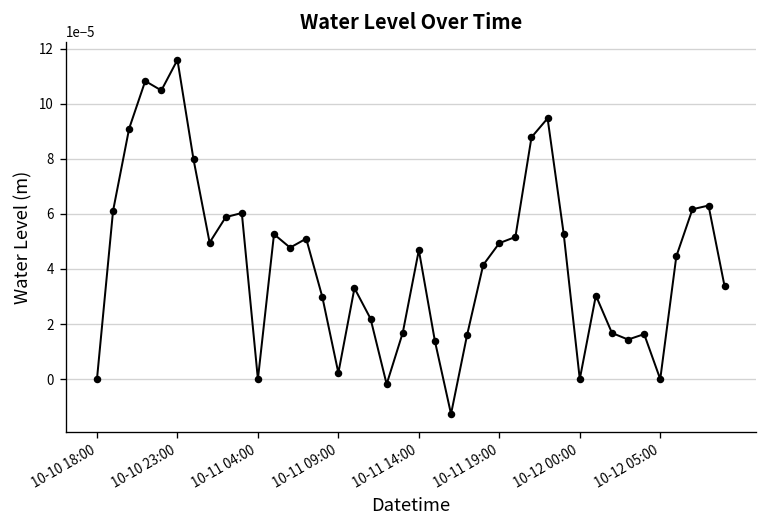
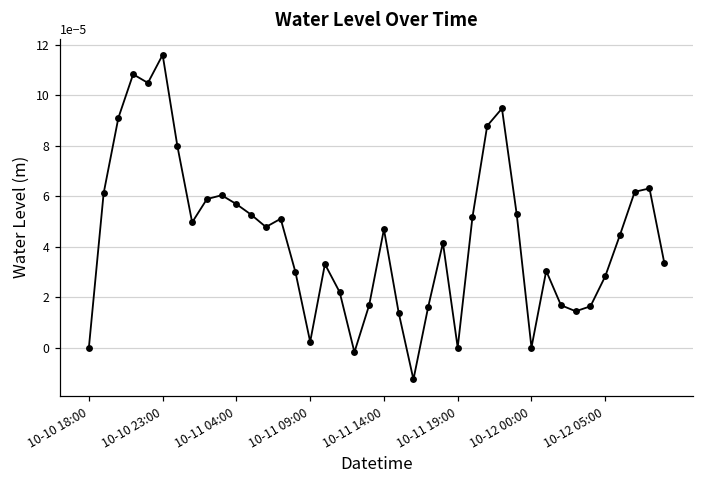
  {
    "10-10 18:00": 0.00000,
    "10-10 23:00": 0.000116,
-   "10-11 04:00": 0.0000,
+   "10-11 04:00": 0.0001,
    "10-11 09:00": 0.000002,
    "10-11 14:00": 0.000047,
-   "10-11 19:00": 0.00005,
+   "10-11 19:00": 0.00000,
    "10-12 00:00": 0.00000,
-   "10-12 05:00": 0.00000
+   "10-12 05:00": 0.00003
  }
